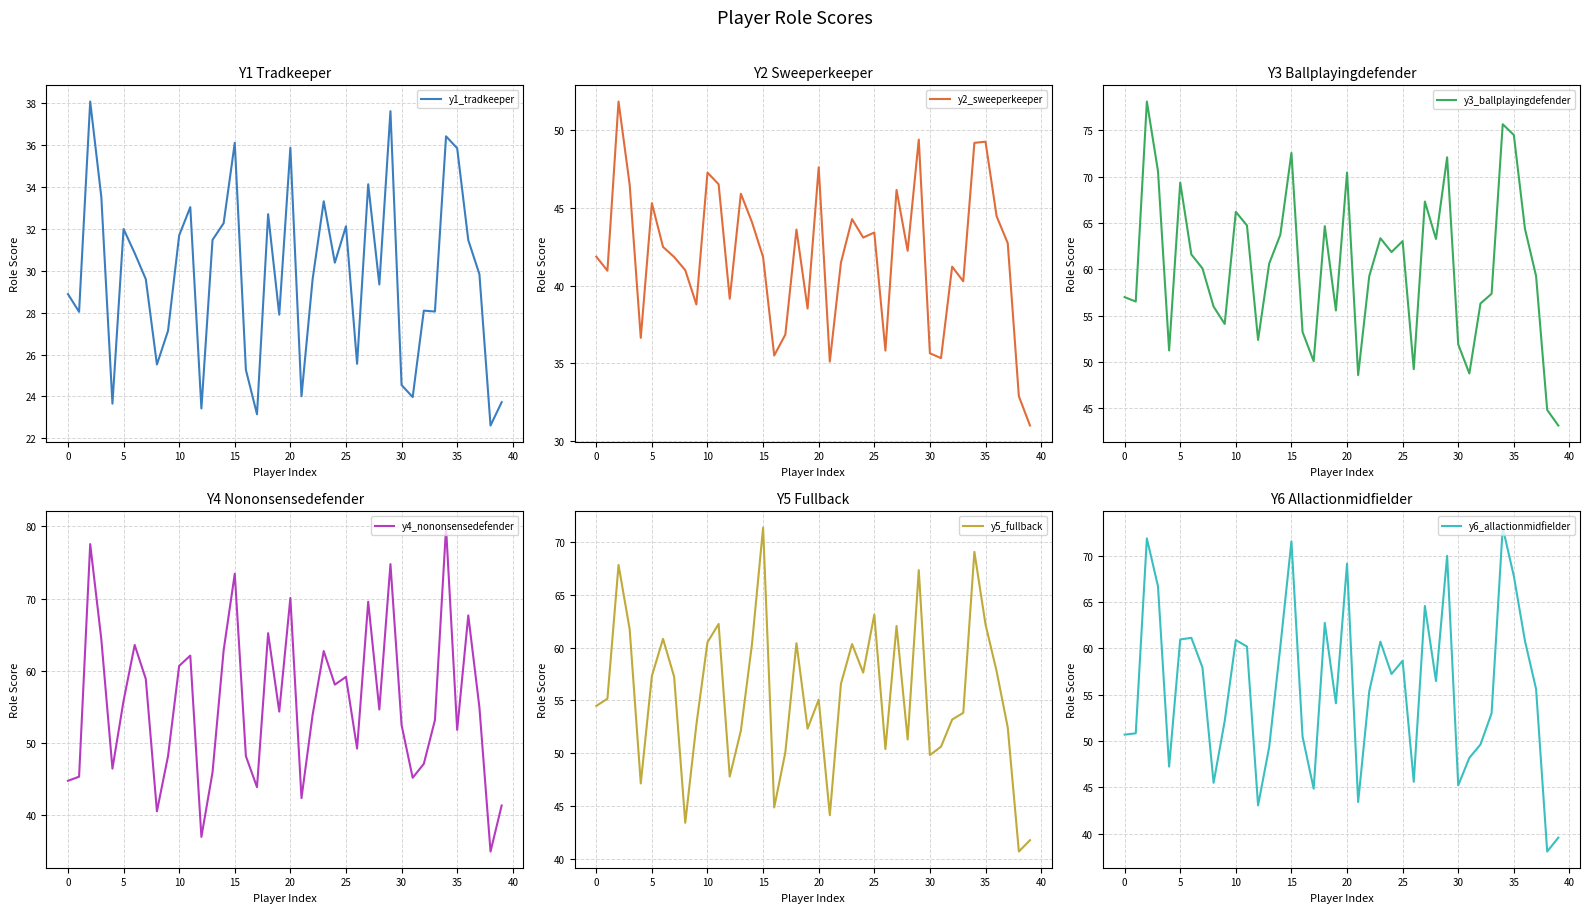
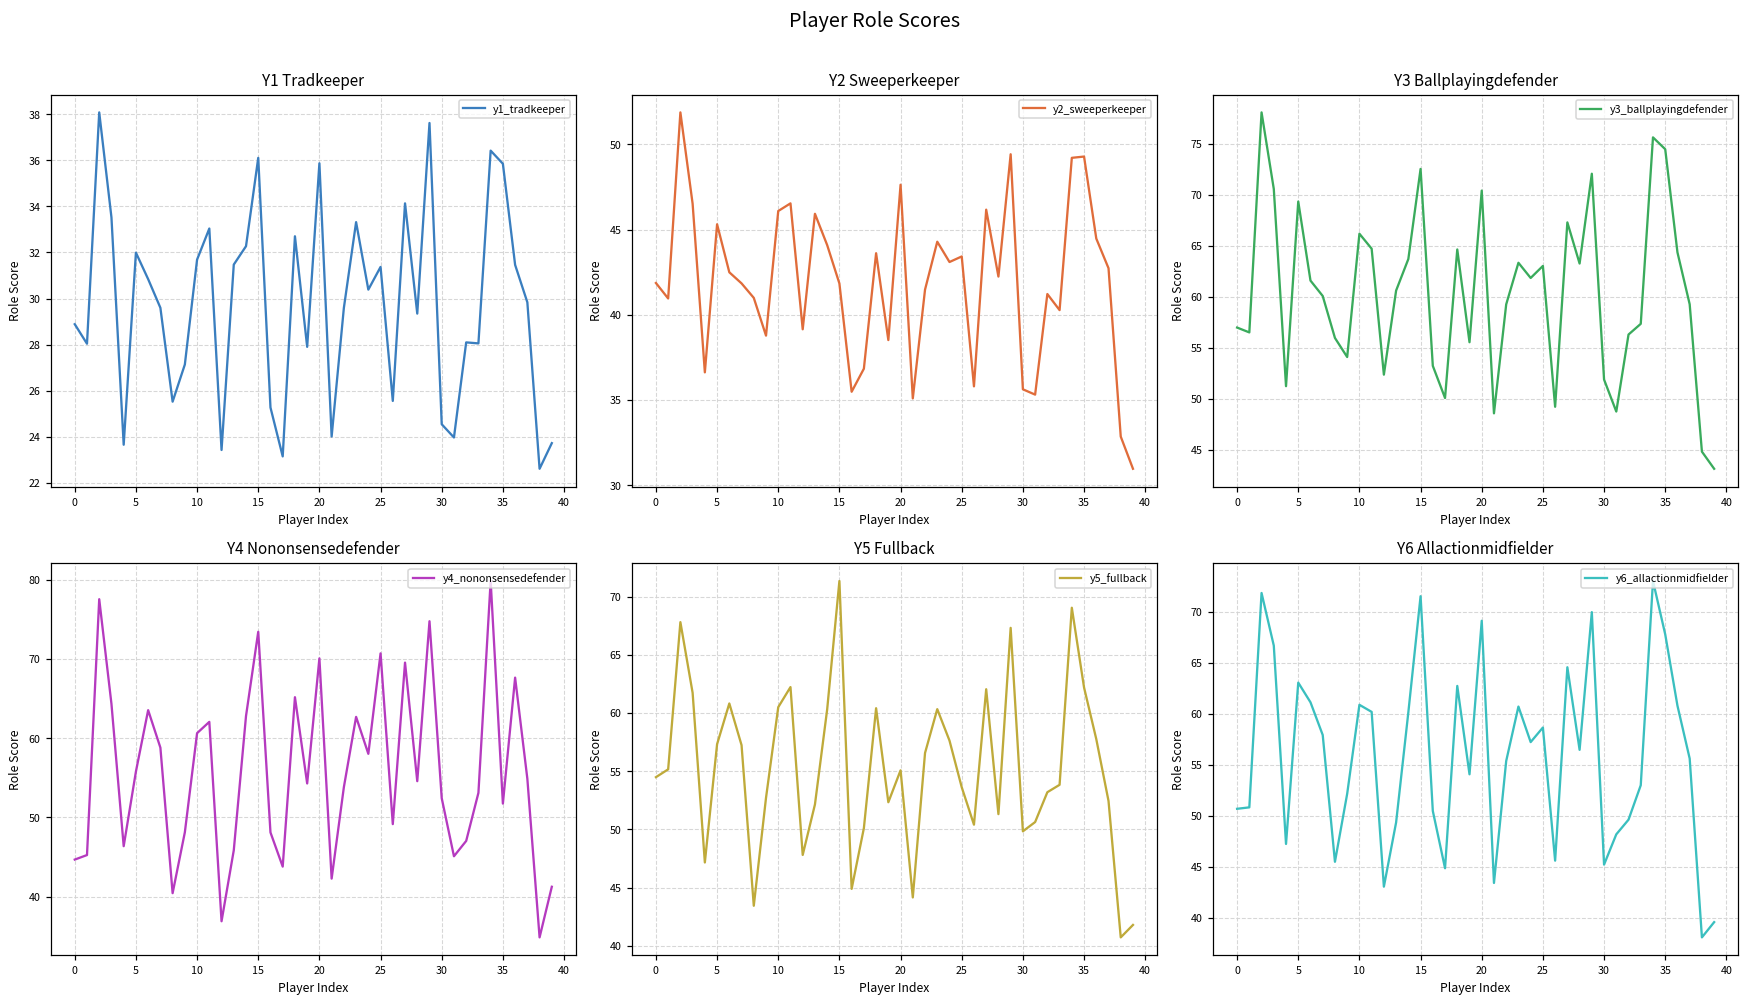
  {
    "Y1 Tradkeeper": {
      "0": 28.9,
      "5": 32.0,
      "10": 31.7,
      "15": 36.1,
      "20": 35.9,
-     "25": 32.1,
+     "25": 31.4,
      "30": 24.5,
      "35": 35.8
    },
    "Y2 Sweeperkeeper": {
      "0": 41.9,
      "5": 45.3,
-     "10": 47.3,
+     "10": 46.1,
      "15": 41.8,
      "20": 47.6,
      "25": 43.4,
      "30": 35.6,
      "35": 49.3
    },
    "Y3 Ballplayingdefender": {
      "0": 57,
      "5": 69,
      "10": 66,
      "15": 73,
      "20": 70,
      "25": 63,
      "30": 52,
      "35": 74
    },
    "Y4 Nononsensedefender": {
      "0": 45,
      "5": 56,
      "10": 61,
      "15": 73,
      "20": 70,
-     "25": 59,
+     "25": 71,
      "30": 52,
      "35": 52
    },
    "Y5 Fullback": {
      "0": 54.5,
      "5": 57.3,
      "10": 60.5,
      "15": 71.4,
      "20": 55.1,
-     "25": 63.1,
+     "25": 53.6,
      "30": 49.8,
      "35": 62.2
    },
    "Y6 Allactionmidfielder": {
      "0": 51,
-     "5": 61,
+     "5": 63,
      "10": 61,
      "15": 72,
      "20": 69,
      "25": 59,
      "30": 45,
      "35": 68
    }
  }
